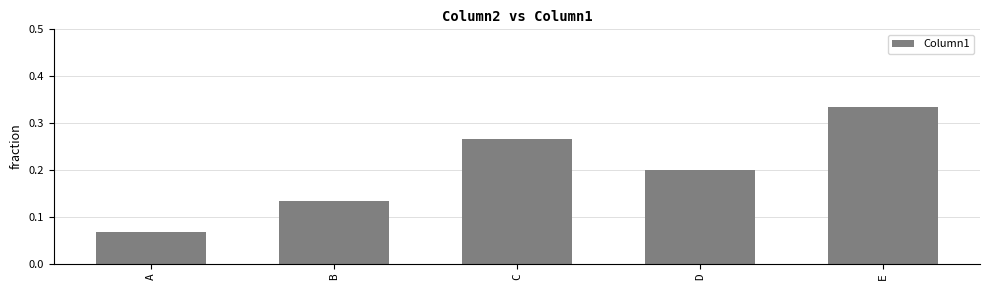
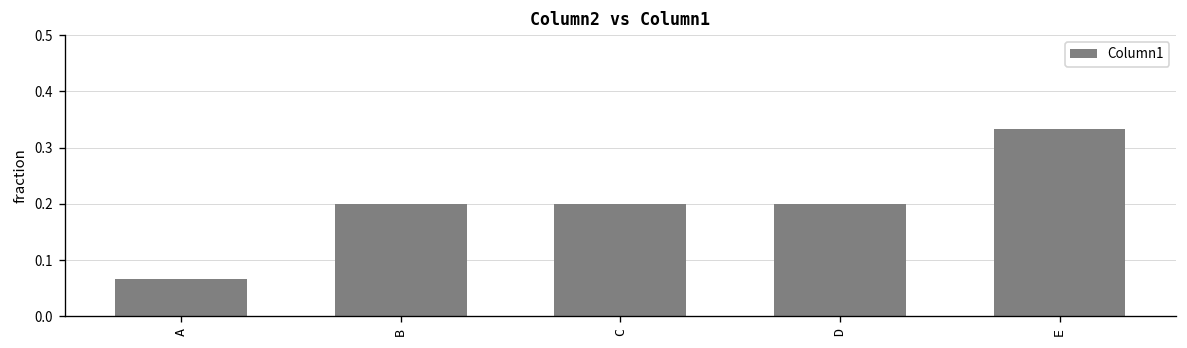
  {
    "A": 0.07,
-   "B": 0.13,
-   "C": 0.27,
+   "B": 0.20,
+   "C": 0.20,
    "D": 0.20,
    "E": 0.33
  }
